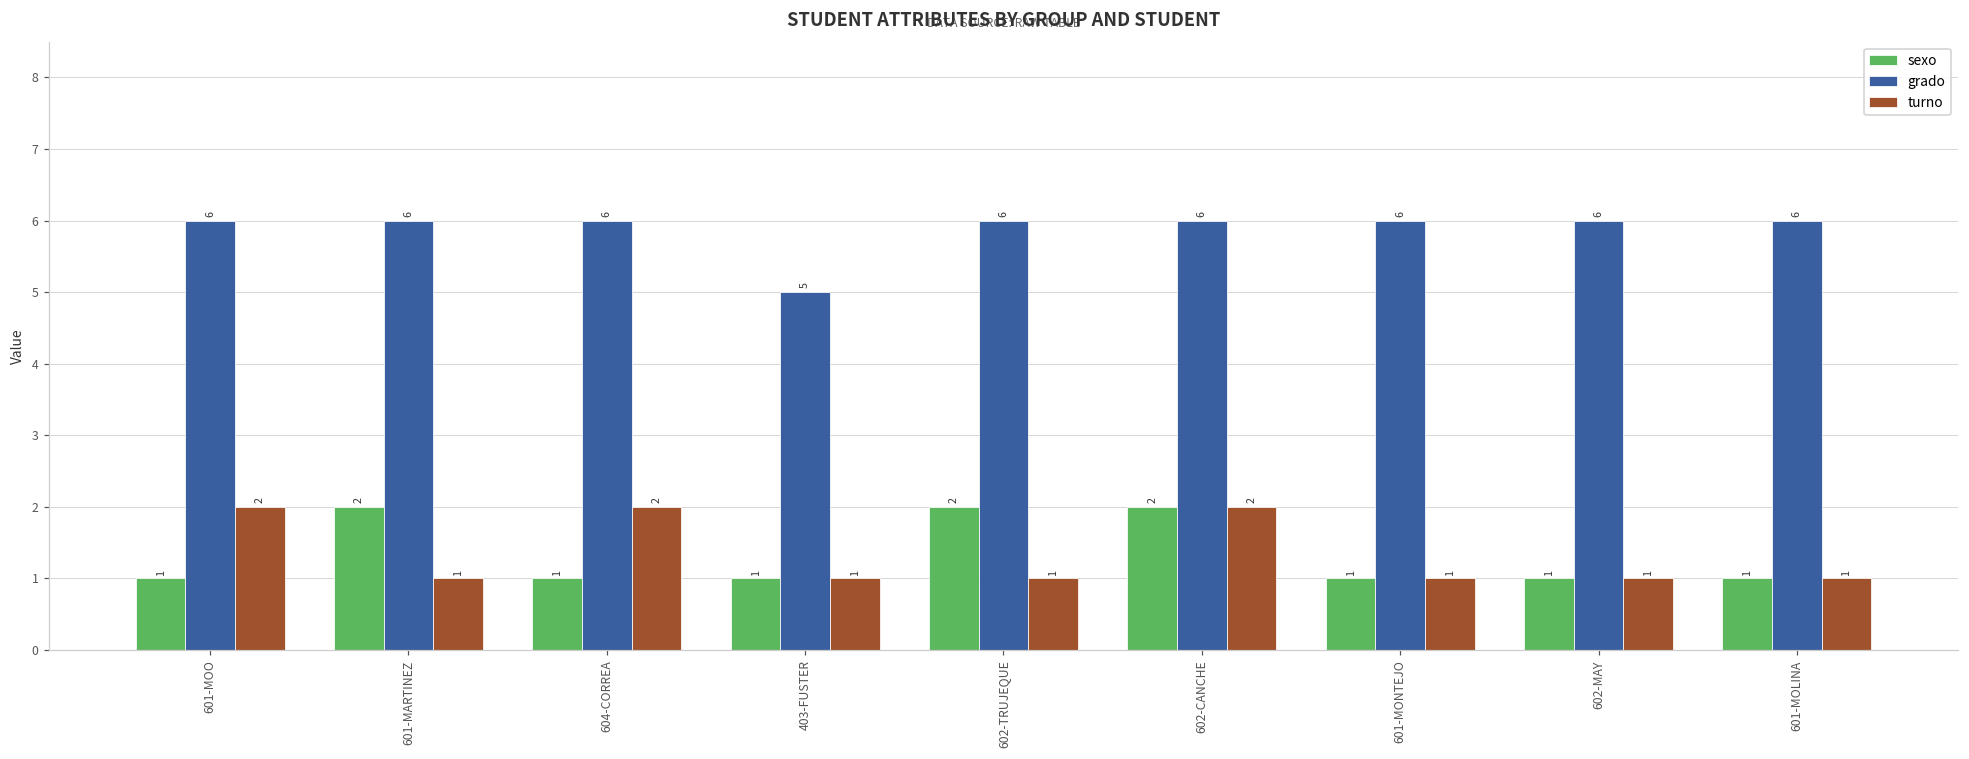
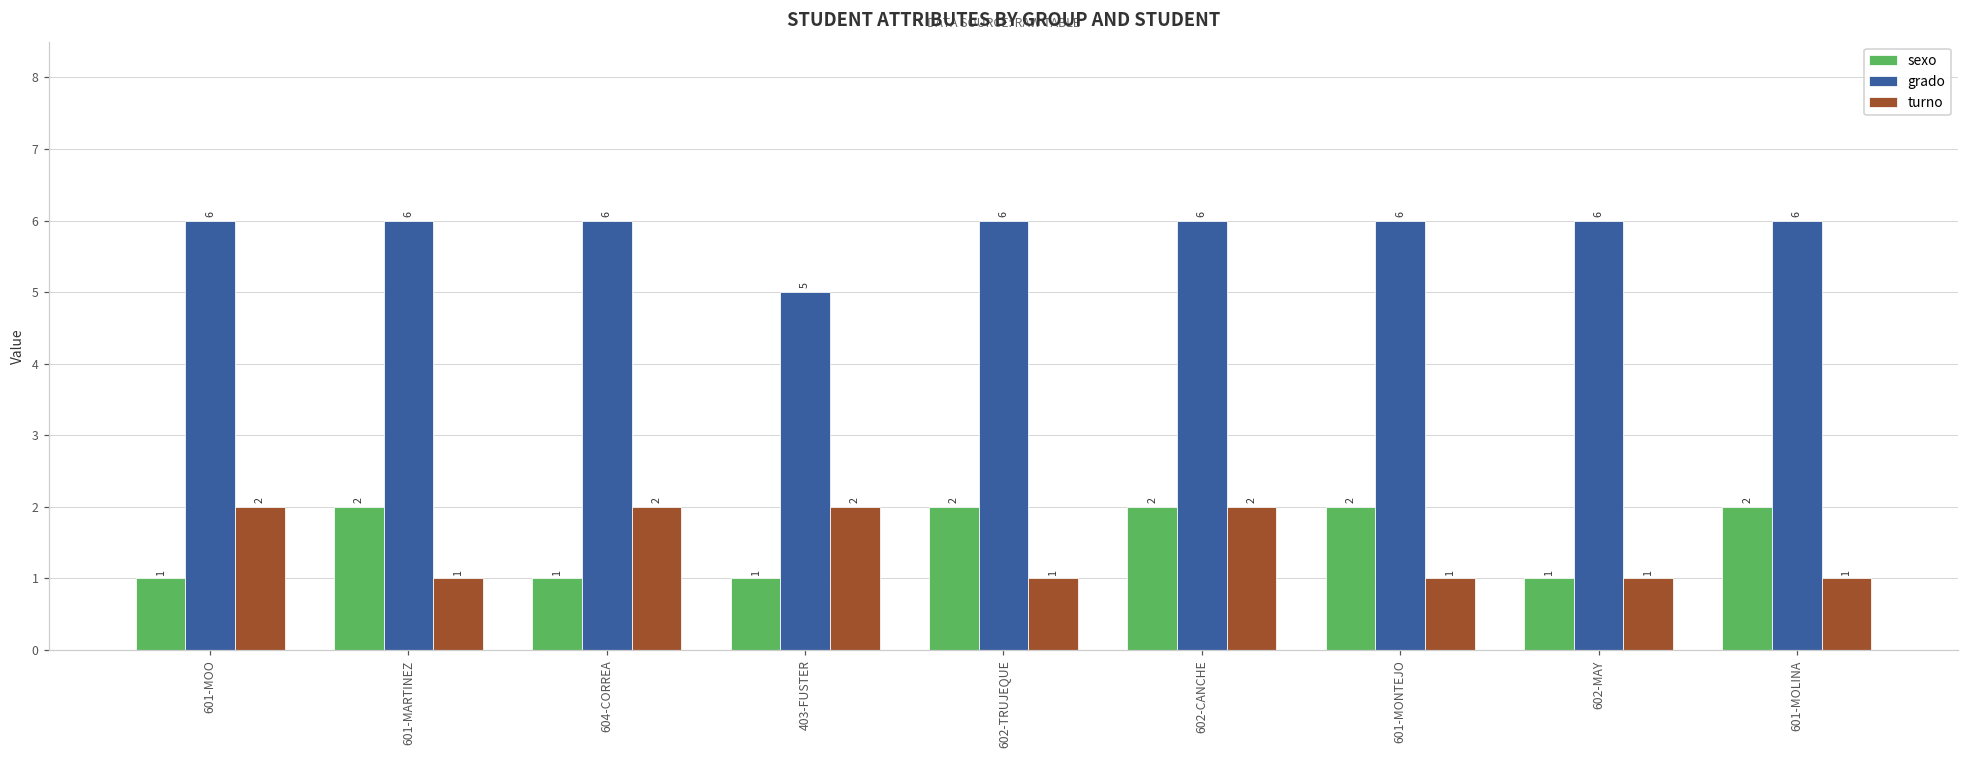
  {
    "sexo": {
      "601-MOO": 1,
      "601-MARTINEZ": 2,
      "604-CORREA": 1,
      "403-FUSTER": 1,
      "602-TRUJEQUE": 2,
      "602-CANCHE": 2,
-     "601-MONTEJO": 1,
+     "601-MONTEJO": 2,
      "602-MAY": 1,
-     "601-MOLINA": 1
+     "601-MOLINA": 2
    },
    "grado": {
      "601-MOO": 6,
      "601-MARTINEZ": 6,
      "604-CORREA": 6,
      "403-FUSTER": 5,
      "602-TRUJEQUE": 6,
      "602-CANCHE": 6,
      "601-MONTEJO": 6,
      "602-MAY": 6,
      "601-MOLINA": 6
    },
    "turno": {
      "601-MOO": 2,
      "601-MARTINEZ": 1,
      "604-CORREA": 2,
-     "403-FUSTER": 1,
+     "403-FUSTER": 2,
      "602-TRUJEQUE": 1,
      "602-CANCHE": 2,
      "601-MONTEJO": 1,
      "602-MAY": 1,
      "601-MOLINA": 1
    }
  }
